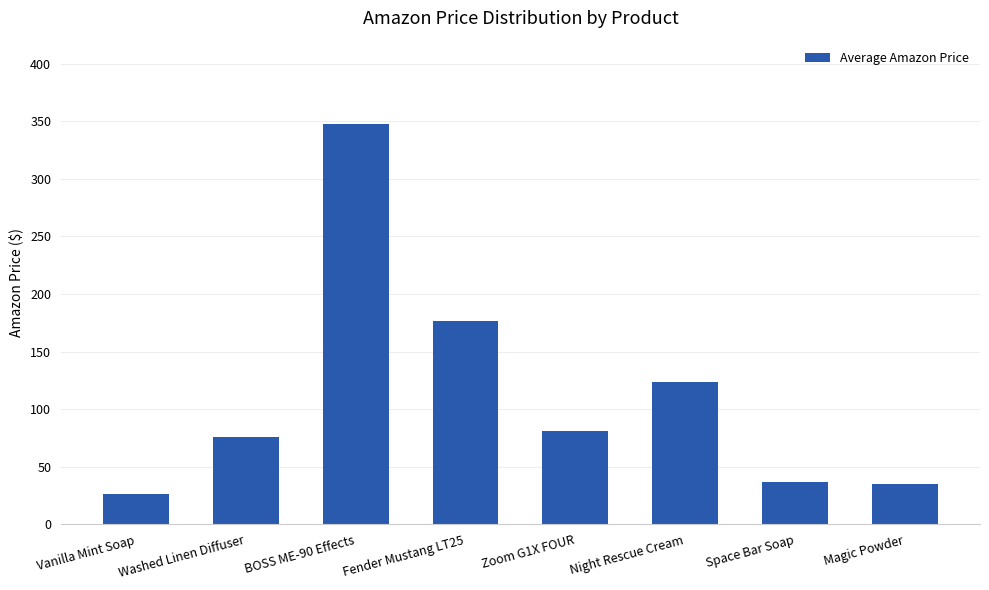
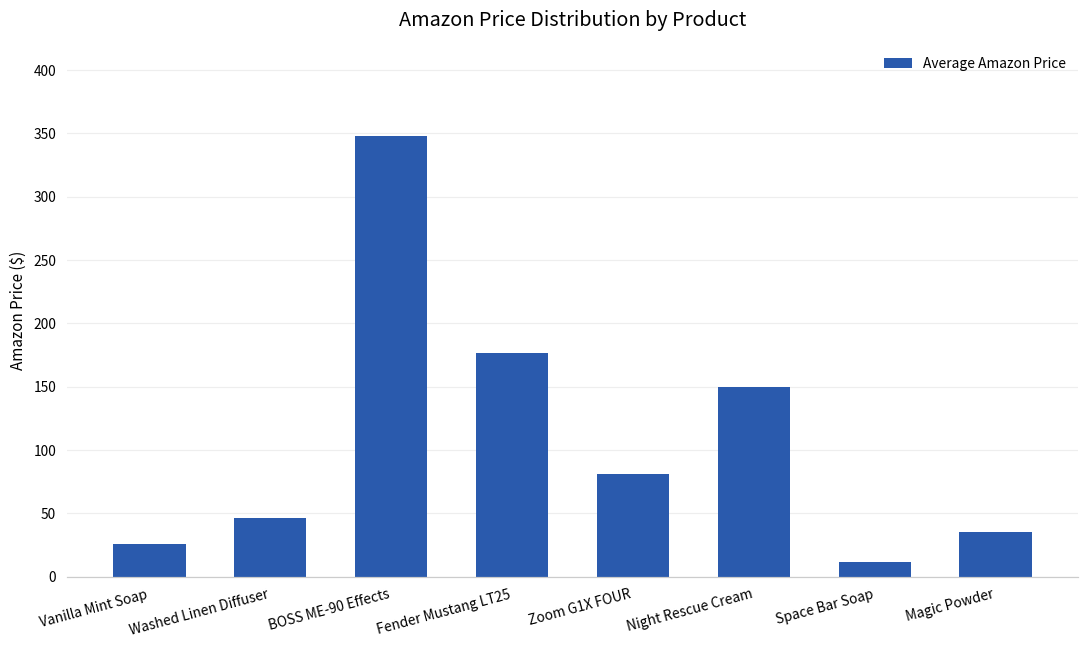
  {
    "Vanilla Mint Soap": 26,
-   "Washed Linen Diffuser": 76,
+   "Washed Linen Diffuser": 46,
    "BOSS ME-90 Effects": 348,
    "Fender Mustang LT25": 177,
    "Zoom G1X FOUR": 81,
-   "Night Rescue Cream": 124,
-   "Space Bar Soap": 37,
+   "Night Rescue Cream": 150,
+   "Space Bar Soap": 12,
    "Magic Powder": 35
  }
